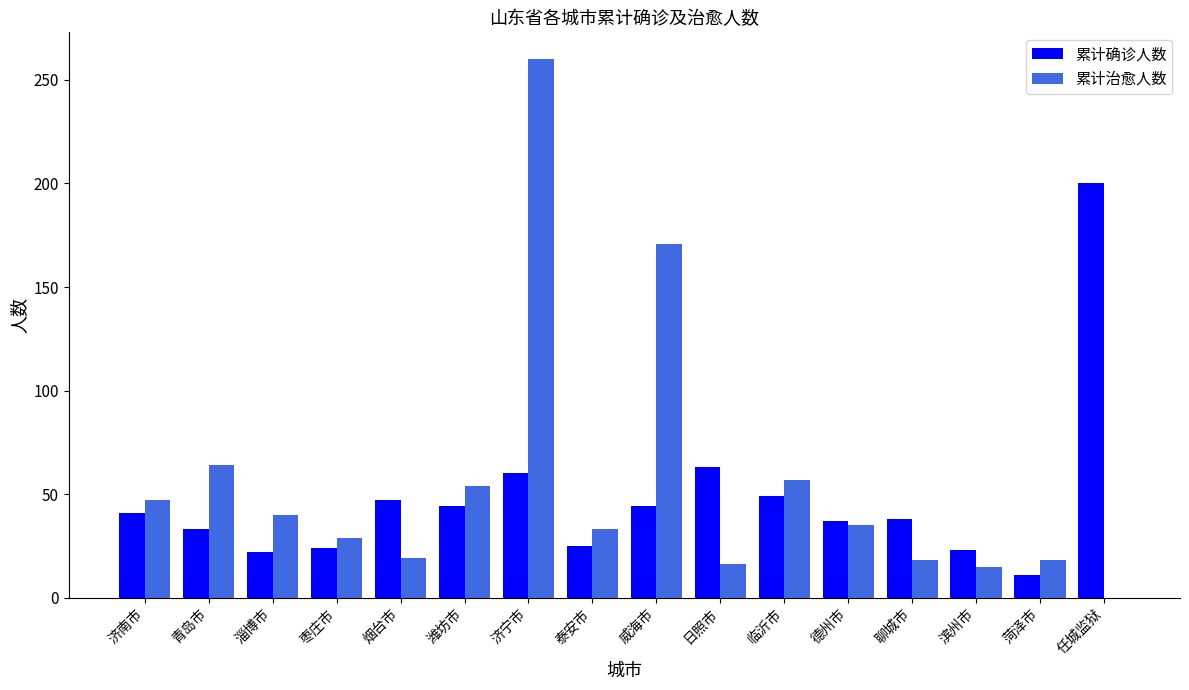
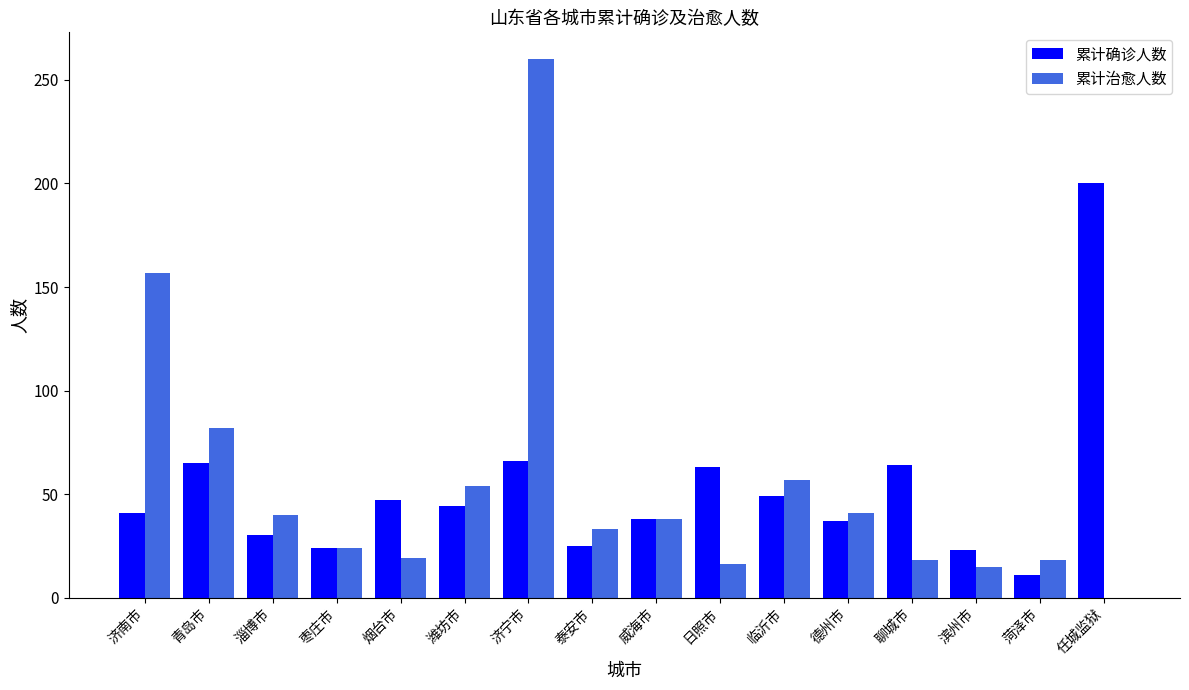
  {
    "累计确诊人数": {
      "济南市": 41,
-     "青岛市": 33,
-     "淄博市": 22,
+     "青岛市": 65,
+     "淄博市": 30,
      "枣庄市": 24,
      "烟台市": 47,
      "潍坊市": 44,
-     "济宁市": 60,
+     "济宁市": 66,
      "泰安市": 25,
-     "威海市": 44,
+     "威海市": 38,
      "日照市": 63,
      "临沂市": 49,
      "德州市": 37,
-     "聊城市": 38,
+     "聊城市": 64,
      "滨州市": 23,
      "菏泽市": 11,
      "任城监狱": 200
    },
    "累计治愈人数": {
-     "济南市": 47,
-     "青岛市": 64,
+     "济南市": 157,
+     "青岛市": 82,
      "淄博市": 40,
-     "枣庄市": 29,
+     "枣庄市": 24,
      "烟台市": 19,
      "潍坊市": 54,
      "济宁市": 260,
      "泰安市": 33,
-     "威海市": 171,
+     "威海市": 38,
      "日照市": 16,
      "临沂市": 57,
-     "德州市": 35,
+     "德州市": 41,
      "聊城市": 18,
      "滨州市": 15,
      "菏泽市": 18,
      "任城监狱": 0
    }
  }
